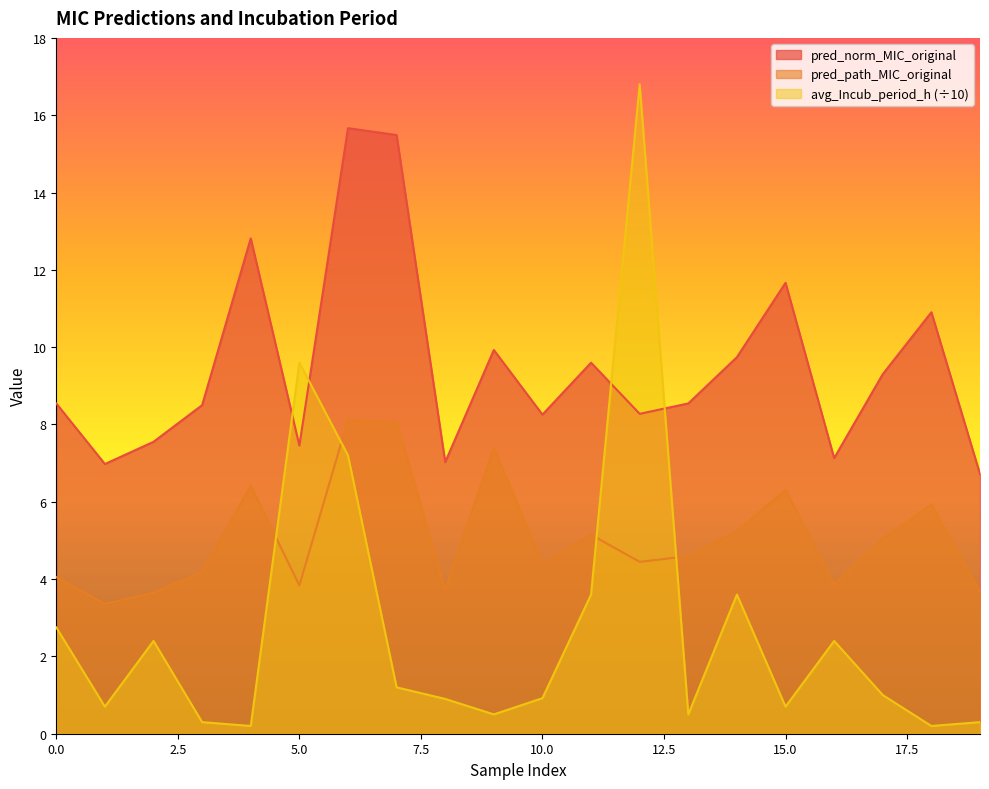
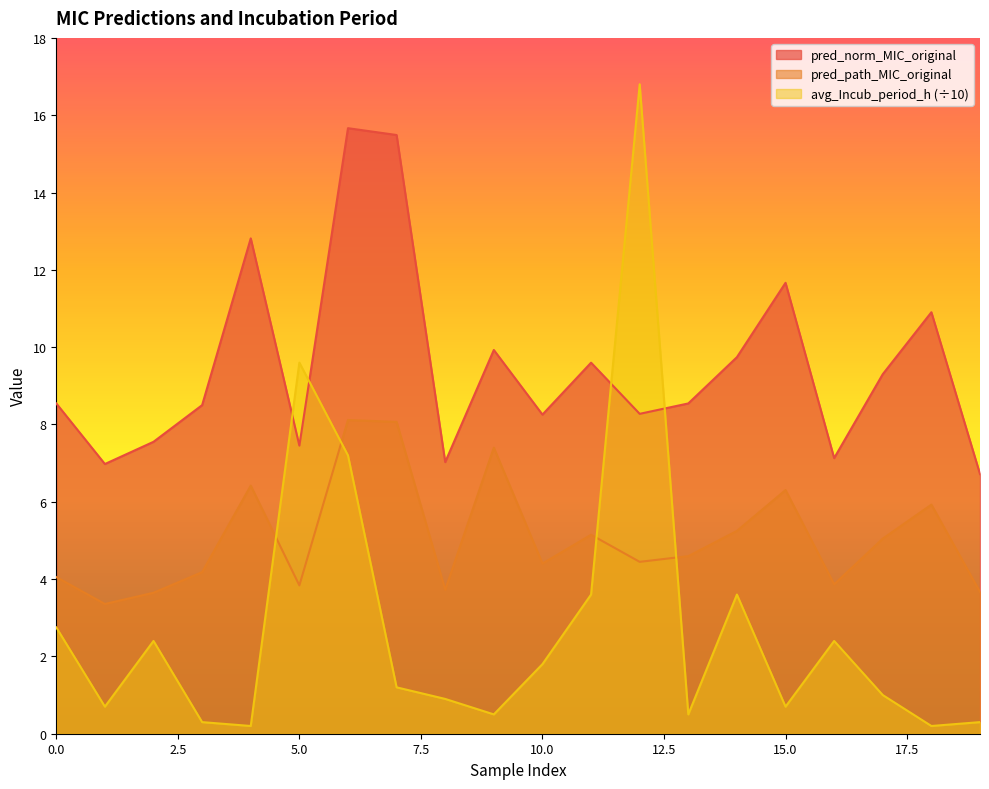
  {
    "avg_Incub_period_h (÷10)": {
      "0.0": 2.8,
      "5.0": 9.6,
-     "10.0": 0.9,
+     "10.0": 1.8,
      "15.0": 0.7
    }
  }
